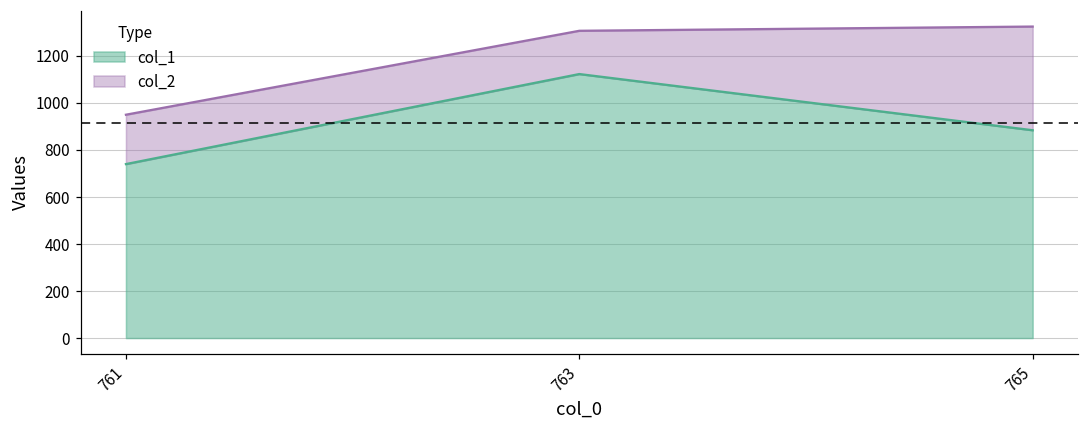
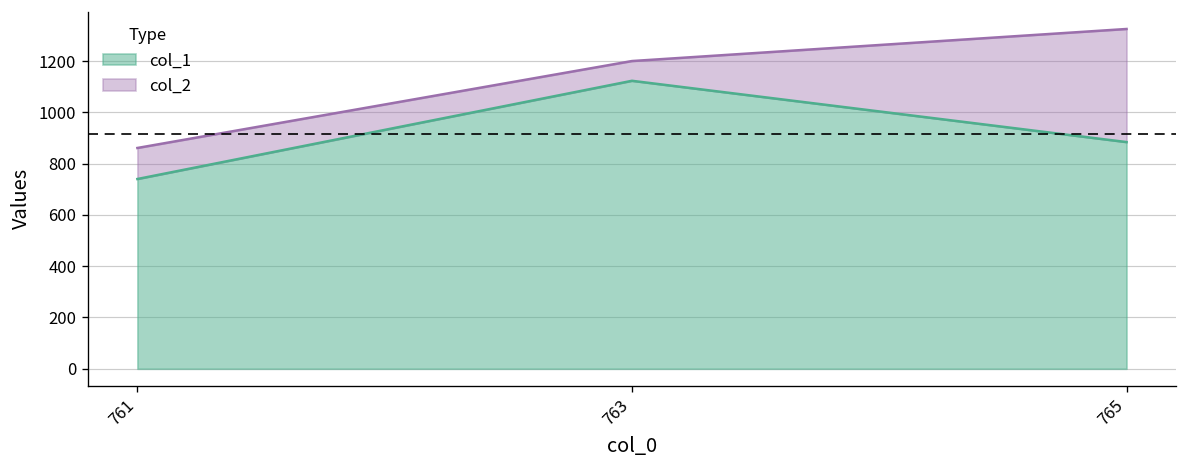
  {
    "col_1": {
      "761": 740,
      "763": 1120,
      "765": 880
    },
    "col_2": {
-     "761": 950,
-     "763": 1310,
+     "761": 860,
+     "763": 1200,
      "765": 1330
    }
  }
